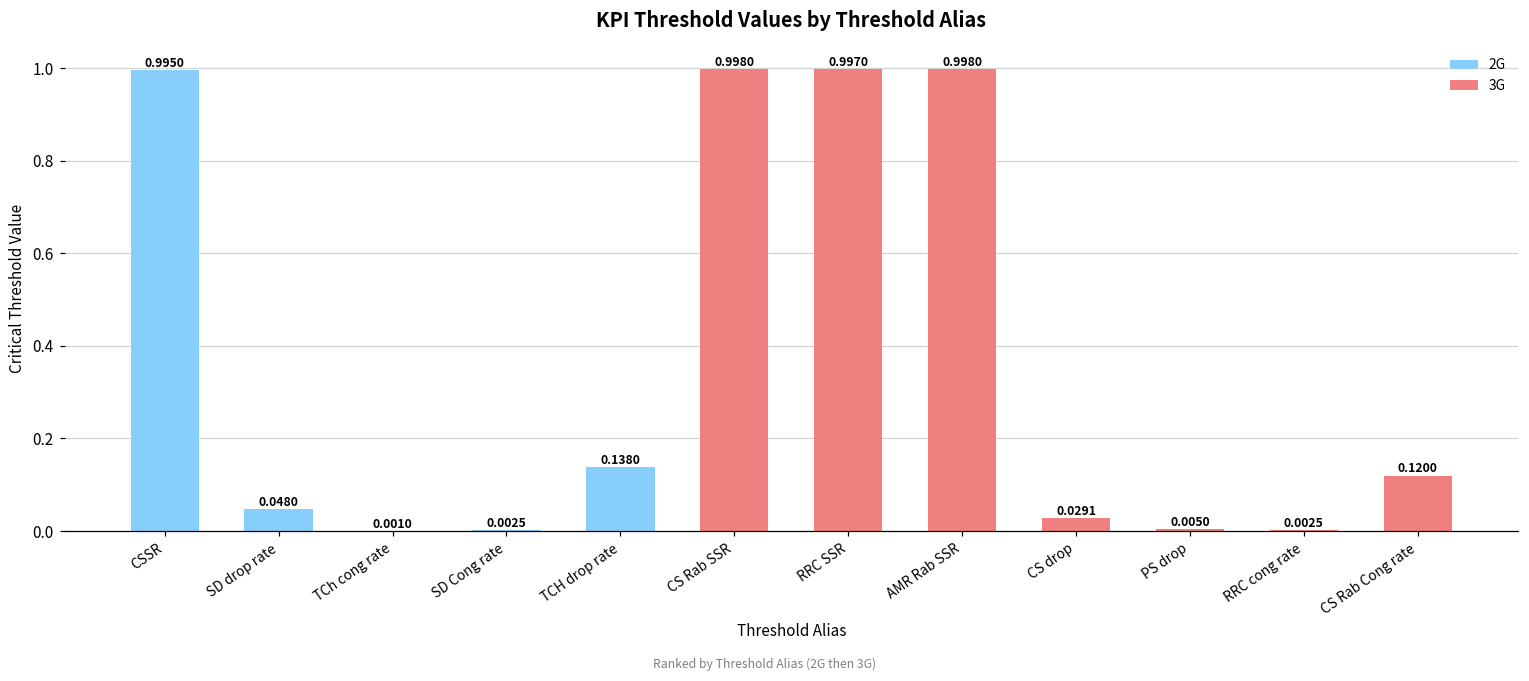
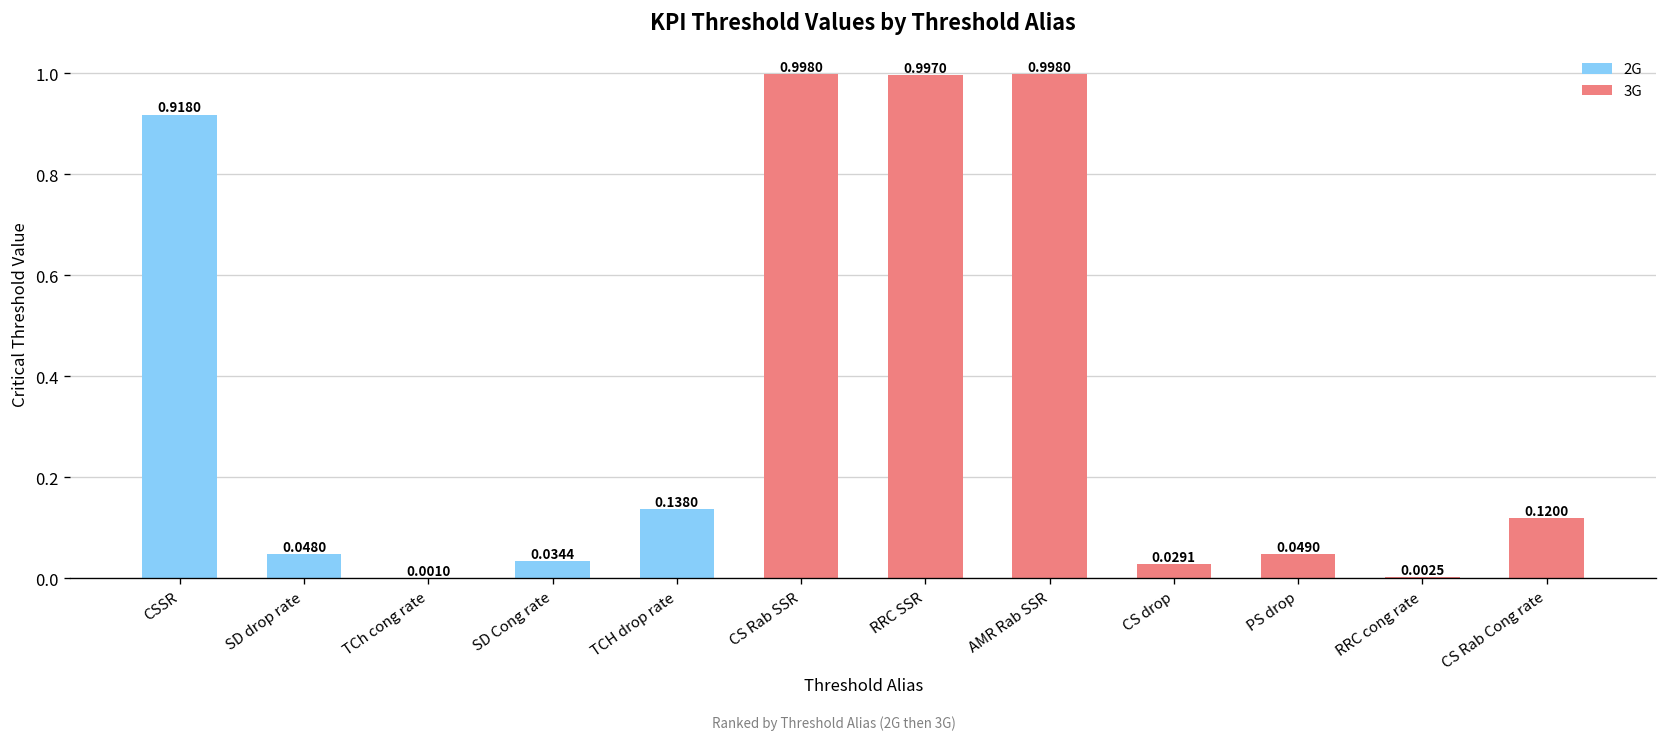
  {
-   "CSSR": 0.9950,
+   "CSSR": 0.9180,
    "SD drop rate": 0.0480,
    "TCh cong rate": 0.0010,
-   "SD Cong rate": 0.0025,
+   "SD Cong rate": 0.0344,
    "TCH drop rate": 0.1380,
    "CS Rab SSR": 0.9980,
    "RRC SSR": 0.9970,
    "AMR Rab SSR": 0.9980,
    "CS drop": 0.0291,
-   "PS drop": 0.0050,
+   "PS drop": 0.0490,
    "RRC cong rate": 0.0025,
    "CS Rab Cong rate": 0.1200
  }
